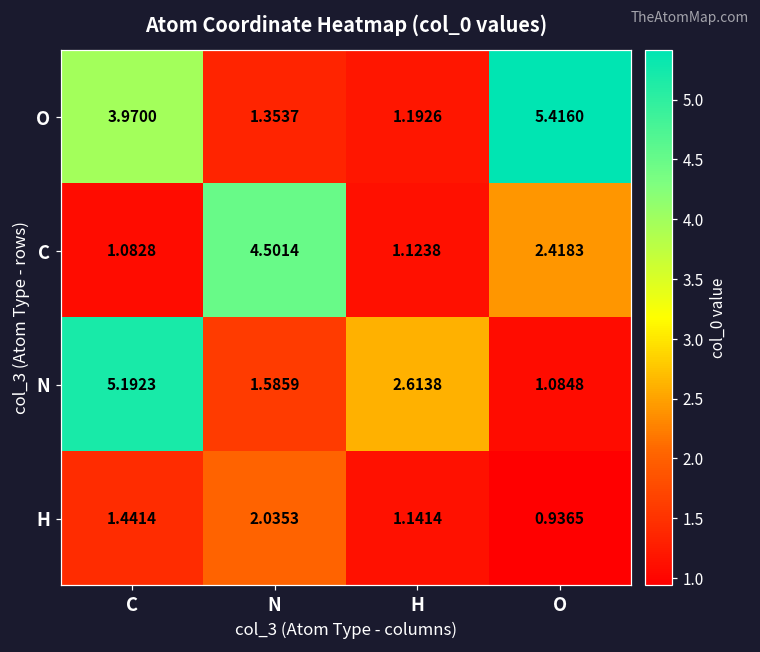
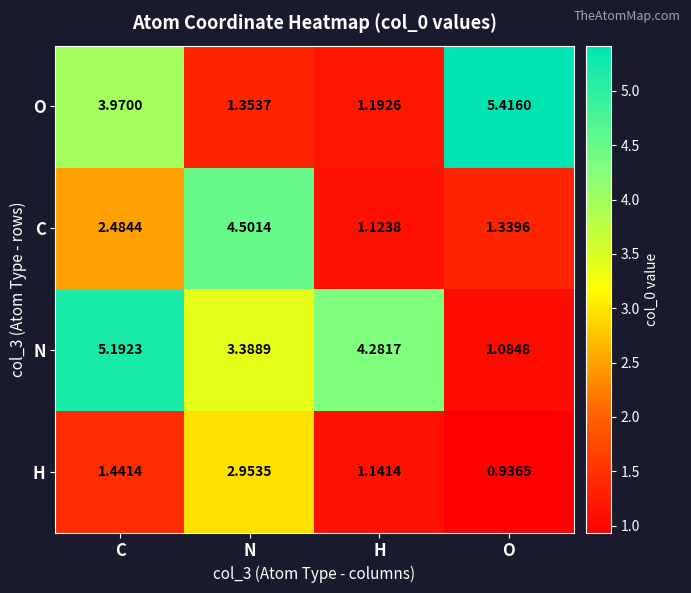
  {
    "O": {
      "C": 3.9700,
      "N": 1.3537,
      "H": 1.1926,
      "O": 5.4160
    },
    "C": {
-     "C": 1.0828,
+     "C": 2.4844,
      "N": 4.5014,
      "H": 1.1238,
-     "O": 2.4183
+     "O": 1.3396
    },
    "N": {
      "C": 5.1923,
-     "N": 1.5859,
-     "H": 2.6138,
+     "N": 3.3889,
+     "H": 4.2817,
      "O": 1.0848
    },
    "H": {
      "C": 1.4414,
-     "N": 2.0353,
+     "N": 2.9535,
      "H": 1.1414,
      "O": 0.9365
    }
  }
